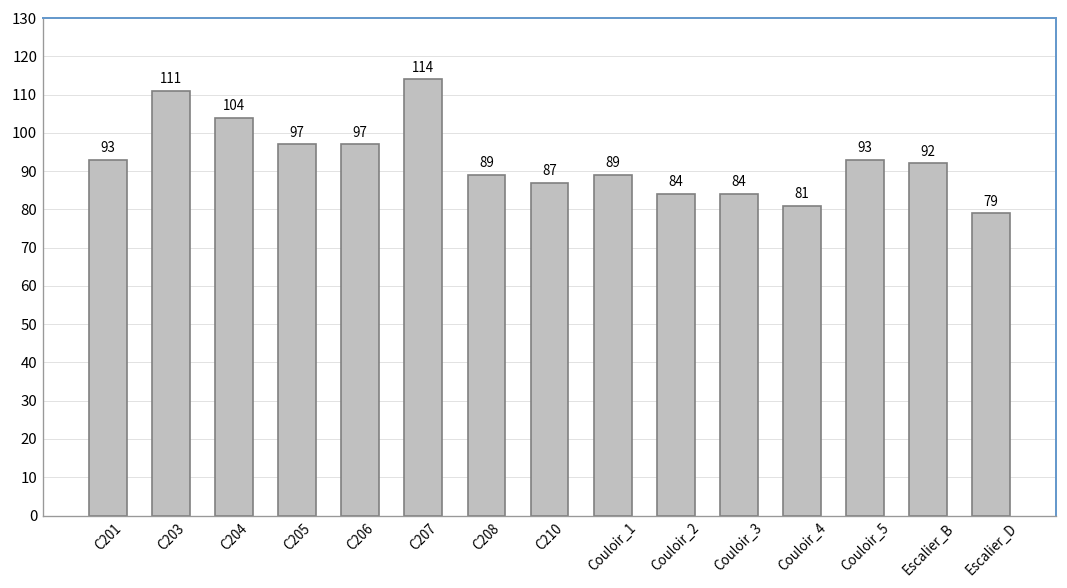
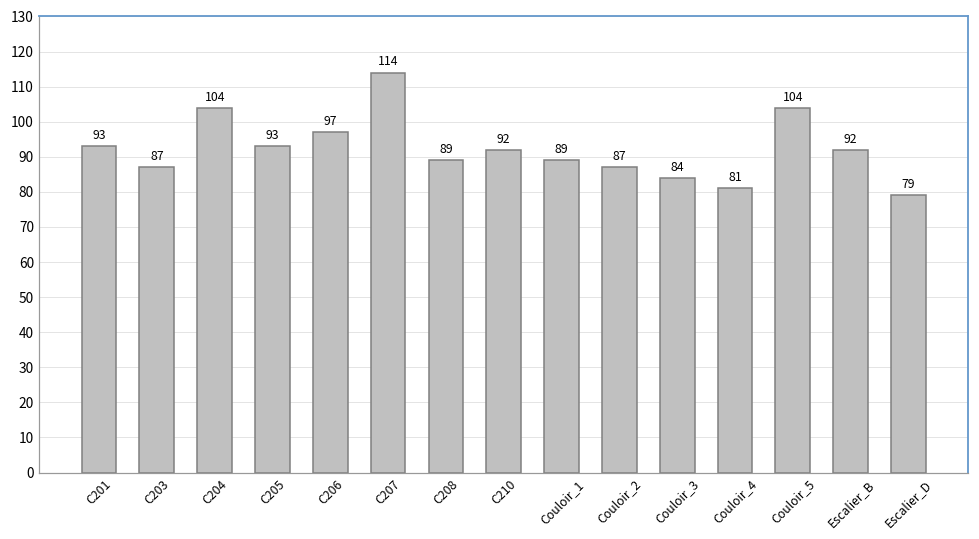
  {
    "C201": 93,
-   "C203": 111,
+   "C203": 87,
    "C204": 104,
-   "C205": 97,
+   "C205": 93,
    "C206": 97,
    "C207": 114,
    "C208": 89,
-   "C210": 87,
+   "C210": 92,
    "Couloir_1": 89,
-   "Couloir_2": 84,
+   "Couloir_2": 87,
    "Couloir_3": 84,
    "Couloir_4": 81,
-   "Couloir_5": 93,
+   "Couloir_5": 104,
    "Escalier_B": 92,
    "Escalier_D": 79
  }
